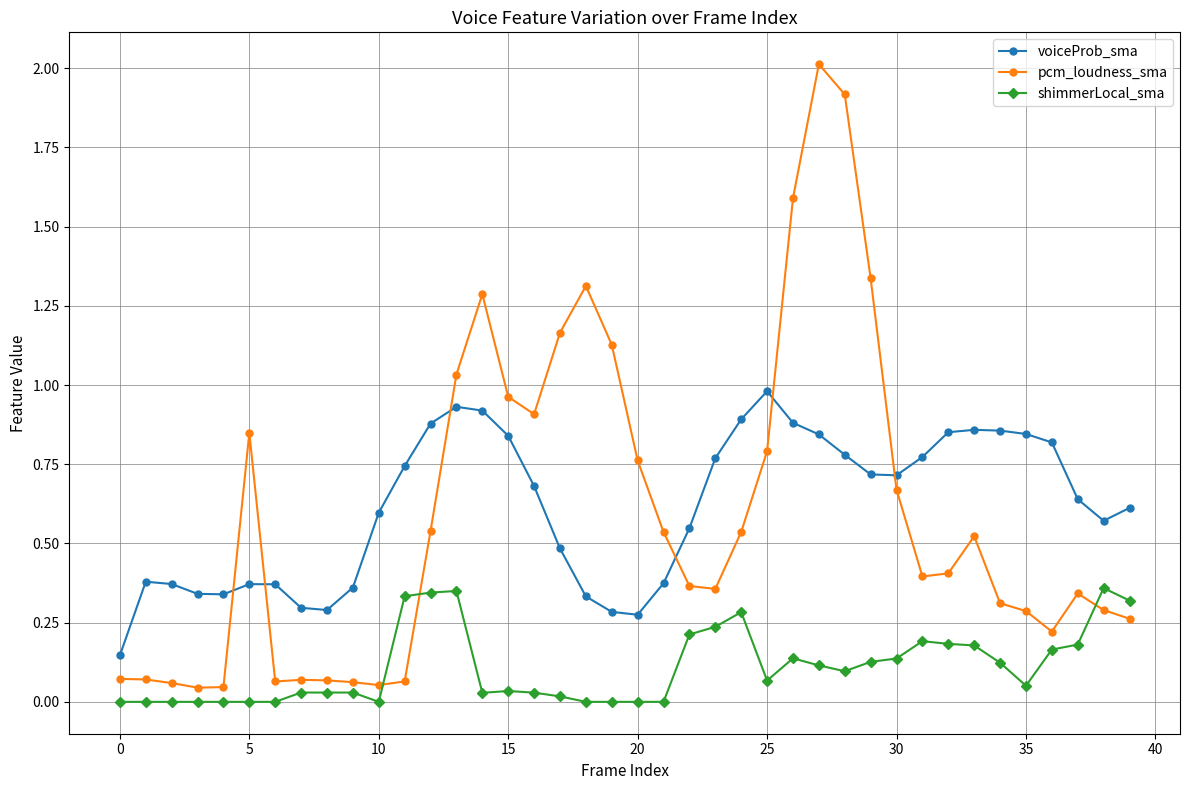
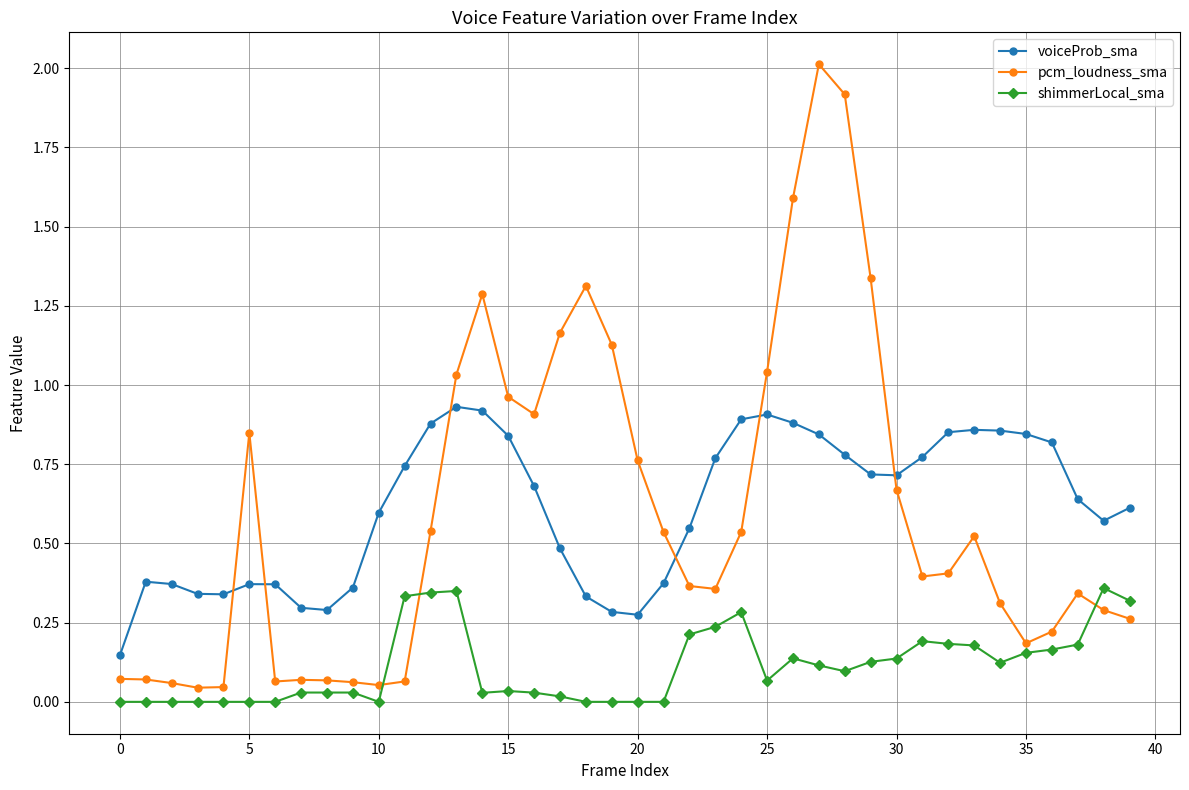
  {
    "voiceProb_sma": {
      "0": 0.15,
      "5": 0.37,
      "10": 0.60,
      "15": 0.84,
      "20": 0.27,
-     "25": 0.98,
+     "25": 0.91,
      "30": 0.72,
      "35": 0.85
    },
    "pcm_loudness_sma": {
      "0": 0.07,
      "5": 0.85,
      "10": 0.05,
      "15": 0.96,
      "20": 0.76,
-     "25": 0.79,
+     "25": 1.04,
      "30": 0.67,
-     "35": 0.29
+     "35": 0.18
    },
    "shimmerLocal_sma": {
      "0": 0.00,
      "5": 0.00,
      "10": 0.00,
      "15": 0.03,
      "20": 0.00,
      "25": 0.07,
      "30": 0.14,
-     "35": 0.05
+     "35": 0.15
    }
  }
